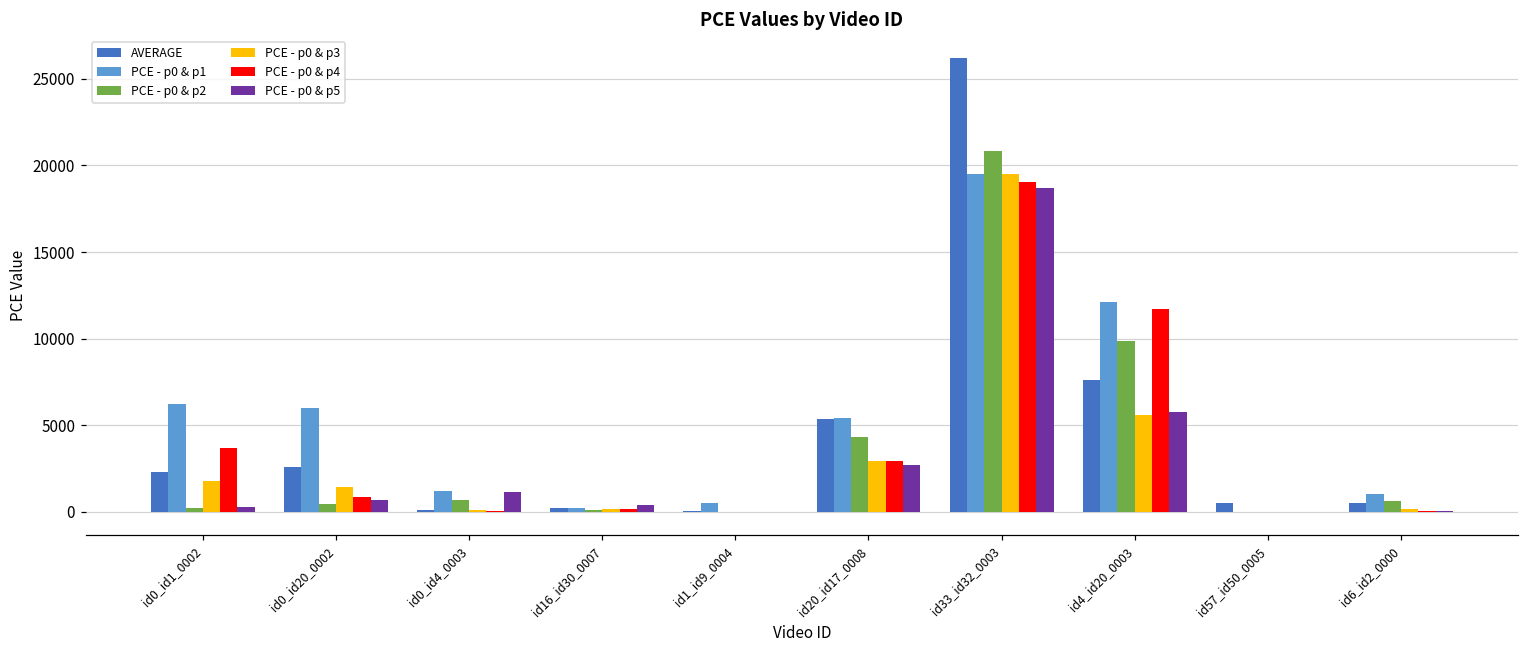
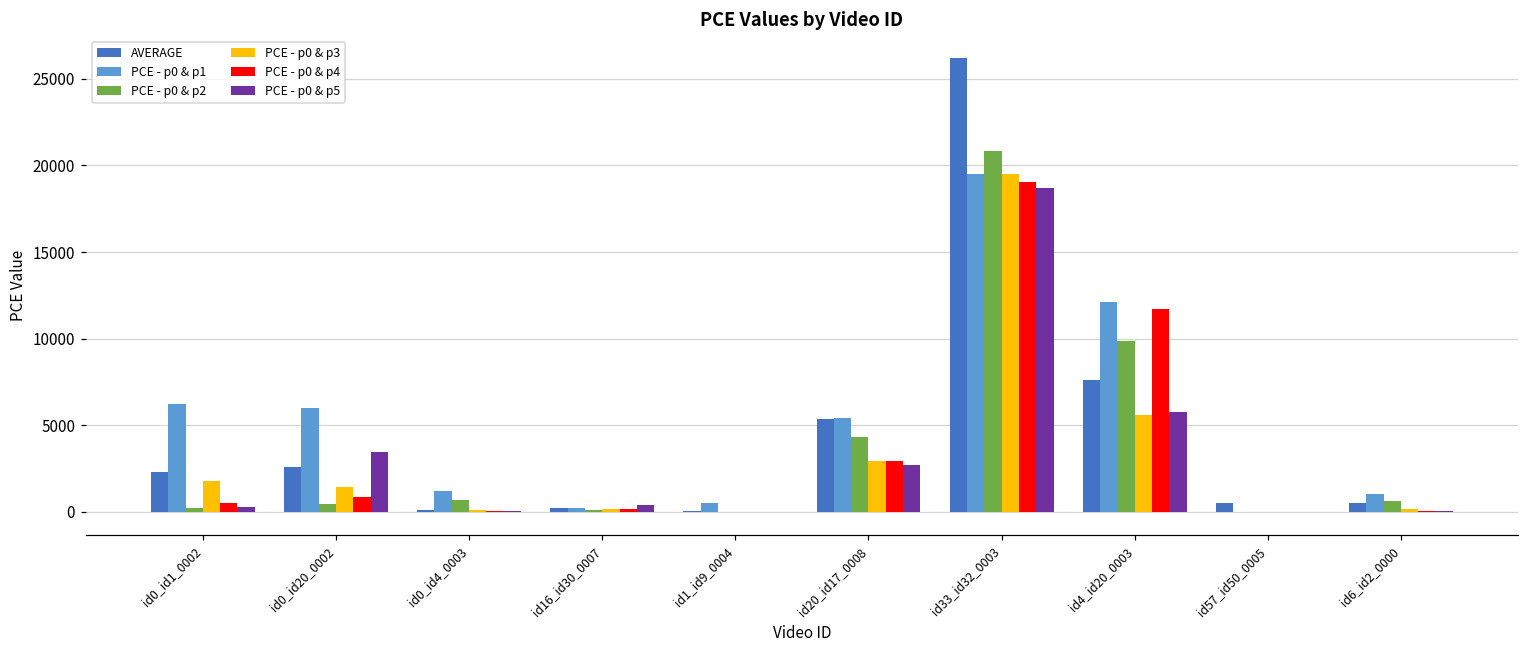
  {
    "PCE - p0 & p2": {
      "id0_id1_0002": 200,
      "id0_id20_0002": 500,
      "id0_id4_0003": 700,
      "id20_id17_0008": 4300,
      "id33_id32_0003": 20800,
      "id4_id20_0003": 9900,
      "id6_id2_0000": 600
    },
    "PCE - p0 & p3": {
      "id0_id1_0002": 1800,
      "id0_id20_0002": 1500,
      "id16_id30_0007": 200,
      "id20_id17_0008": 2900,
      "id33_id32_0003": 19500,
      "id4_id20_0003": 5600,
      "id6_id2_0000": 200
    },
    "PCE - p0 & p4": {
-     "id0_id1_0002": 3700,
+     "id0_id1_0002": 500,
      "id0_id20_0002": 900,
      "id20_id17_0008": 2900,
      "id33_id32_0003": 19000,
      "id4_id20_0003": 11700
    },
    "PCE - p0 & p5": {
      "id0_id1_0002": 300,
-     "id0_id20_0002": 700,
-     "id0_id4_0003": 1100,
+     "id0_id20_0002": 3500,
+     "id0_id4_0003": 0,
      "id16_id30_0007": 400,
      "id20_id17_0008": 2700,
      "id33_id32_0003": 18700,
      "id4_id20_0003": 5800
    }
  }
